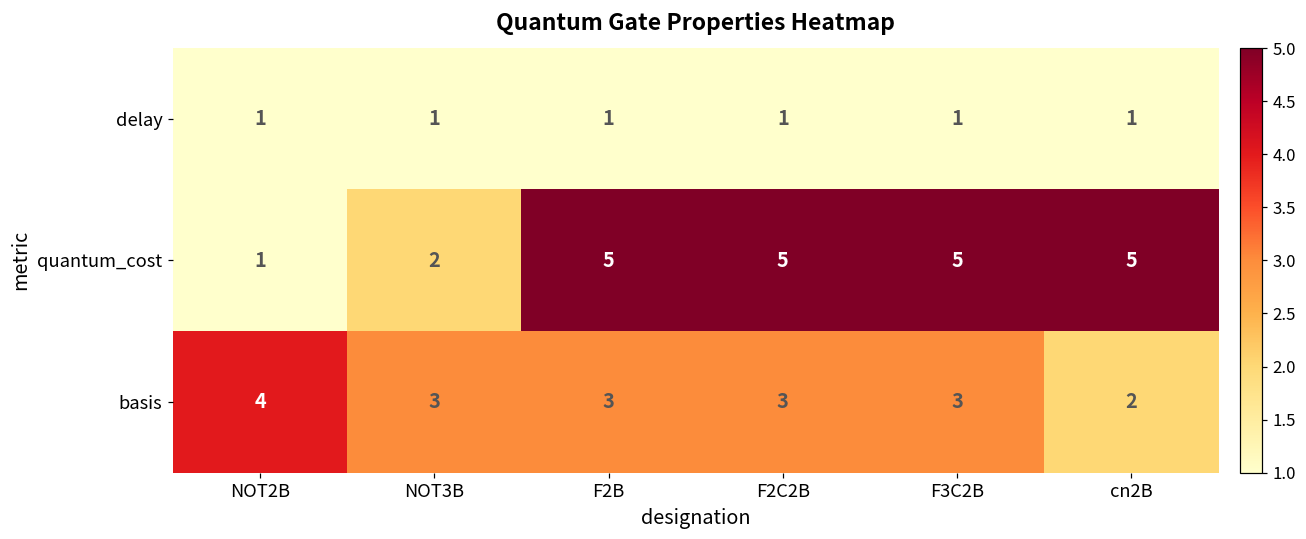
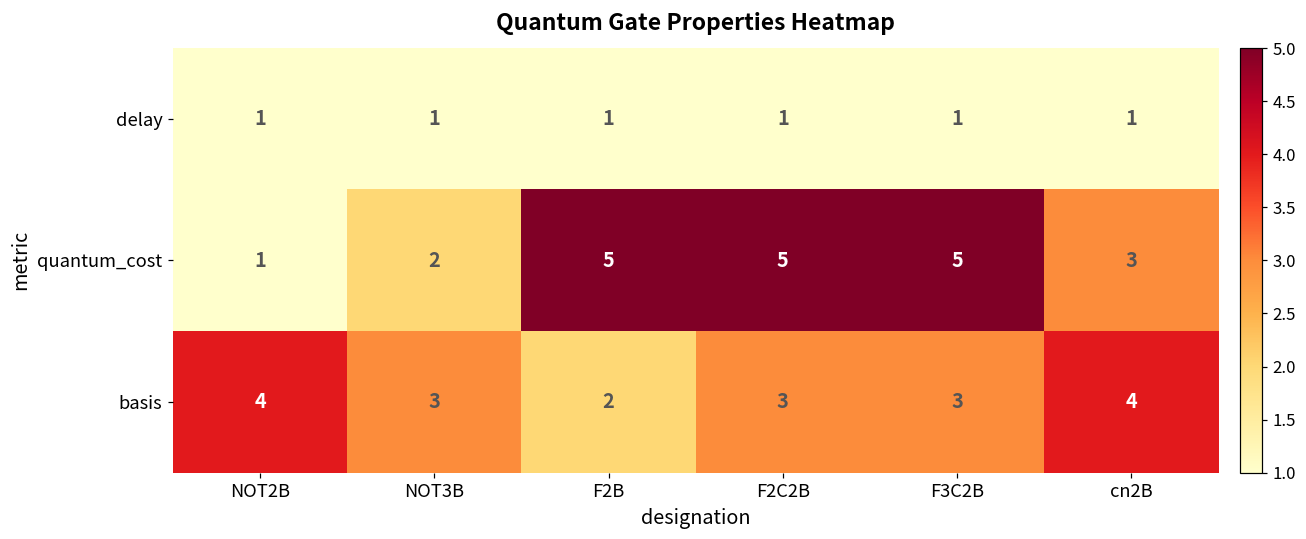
  {
    "delay": {
      "NOT2B": 1,
      "NOT3B": 1,
      "F2B": 1,
      "F2C2B": 1,
      "F3C2B": 1,
      "cn2B": 1
    },
    "quantum_cost": {
      "NOT2B": 1,
      "NOT3B": 2,
      "F2B": 5,
      "F2C2B": 5,
      "F3C2B": 5,
-     "cn2B": 5
+     "cn2B": 3
    },
    "basis": {
      "NOT2B": 4,
      "NOT3B": 3,
-     "F2B": 3,
+     "F2B": 2,
      "F2C2B": 3,
      "F3C2B": 3,
-     "cn2B": 2
+     "cn2B": 4
    }
  }
